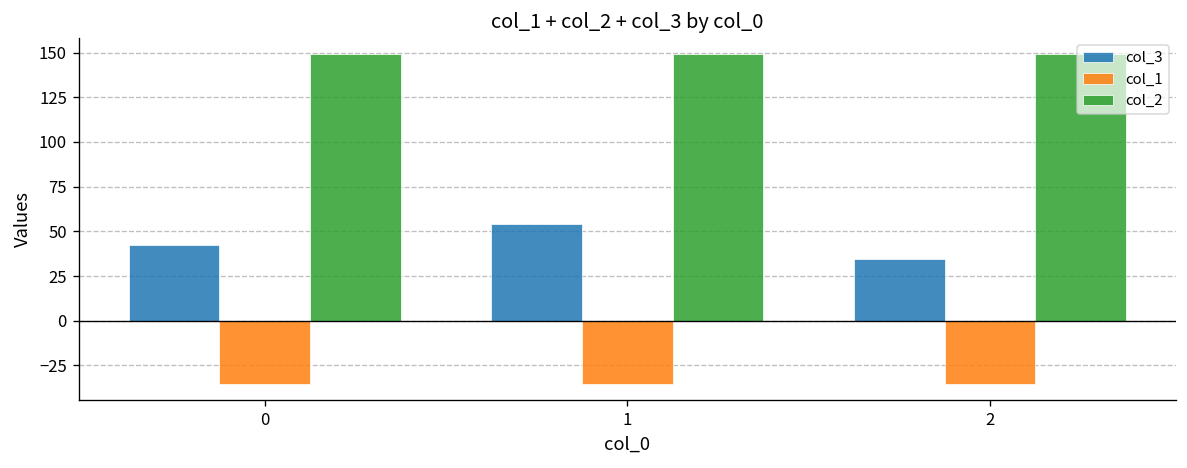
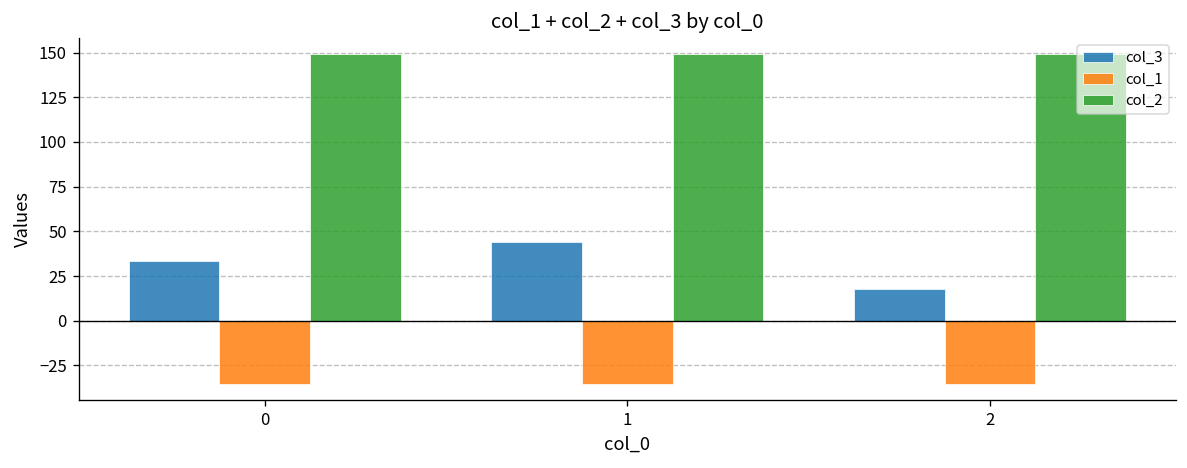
  {
    "col_3": {
-     "0": 42,
-     "1": 54,
-     "2": 35
+     "0": 33,
+     "1": 44,
+     "2": 18
    },
    "col_1": {
      "0": -35,
      "1": -35,
      "2": -35
    },
    "col_2": {
      "0": 149,
      "1": 149
    }
  }
